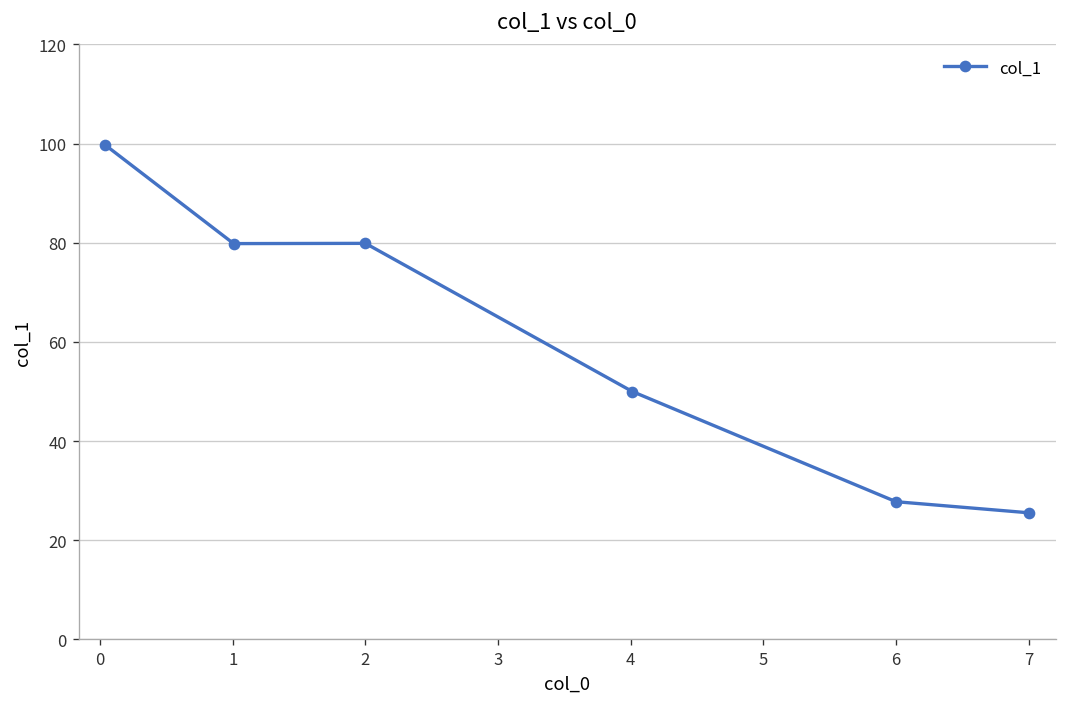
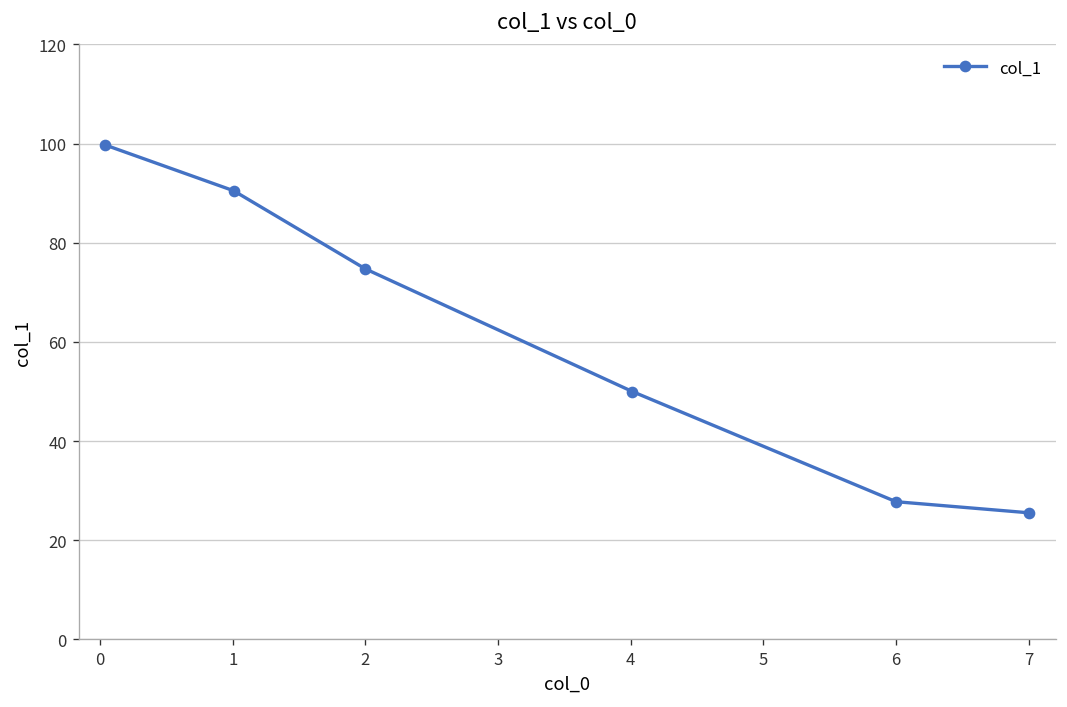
  {
-   "1": 80,
-   "2": 80,
+   "1": 91,
+   "2": 75,
    "4": 50,
    "6": 28,
    "7": 26
  }
